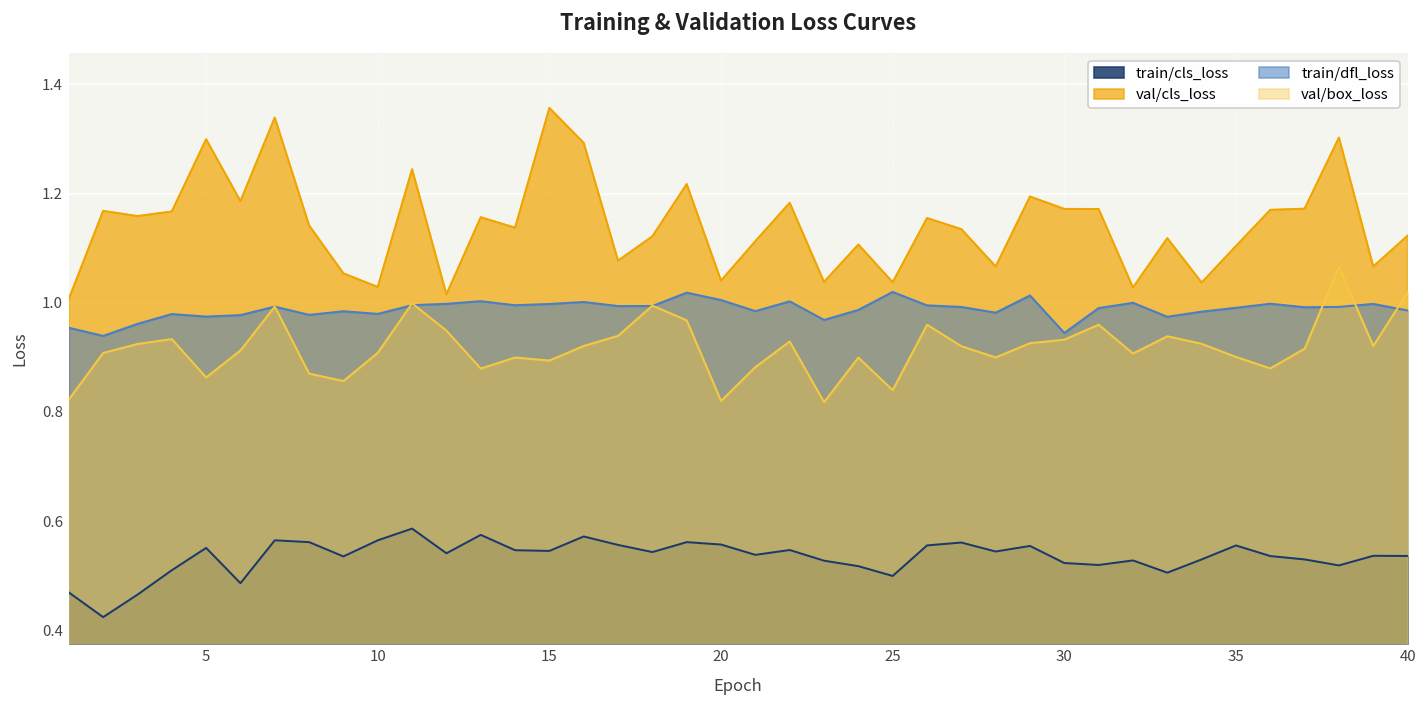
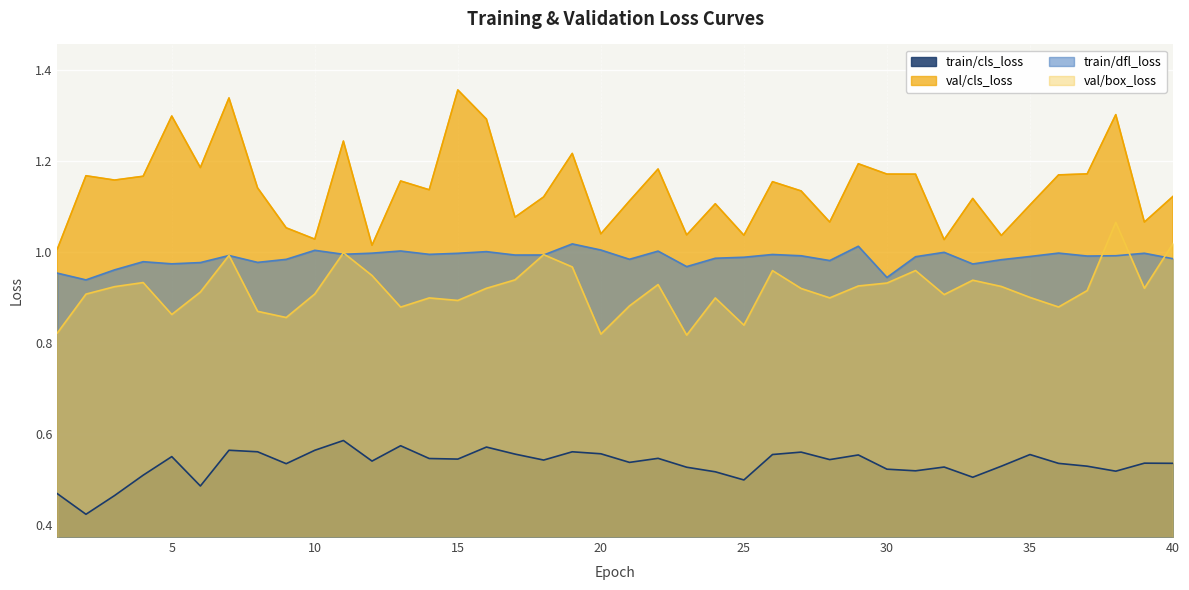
  {
    "train/cls_loss": {
      "5": 0.55,
      "10": 0.56,
      "15": 0.55,
      "20": 0.56,
      "25": 0.50,
      "30": 0.52,
      "35": 0.56,
      "40": 0.54
    },
    "val/cls_loss": {
      "5": 1.30,
      "10": 1.03,
      "15": 1.36,
      "20": 1.04,
      "25": 1.04,
      "30": 1.17,
      "35": 1.10,
      "40": 1.12
    },
    "train/dfl_loss": {
      "5": 0.97,
-     "10": 0.98,
+     "10": 1.00,
      "15": 1.00,
      "20": 1.01,
-     "25": 1.02,
+     "25": 0.99,
      "30": 0.94,
      "35": 0.99,
      "40": 0.99
    },
    "val/box_loss": {
      "5": 0.86,
      "10": 0.91,
      "15": 0.89,
      "20": 0.82,
      "25": 0.84,
      "30": 0.93,
      "35": 0.90,
      "40": 1.02
    }
  }
